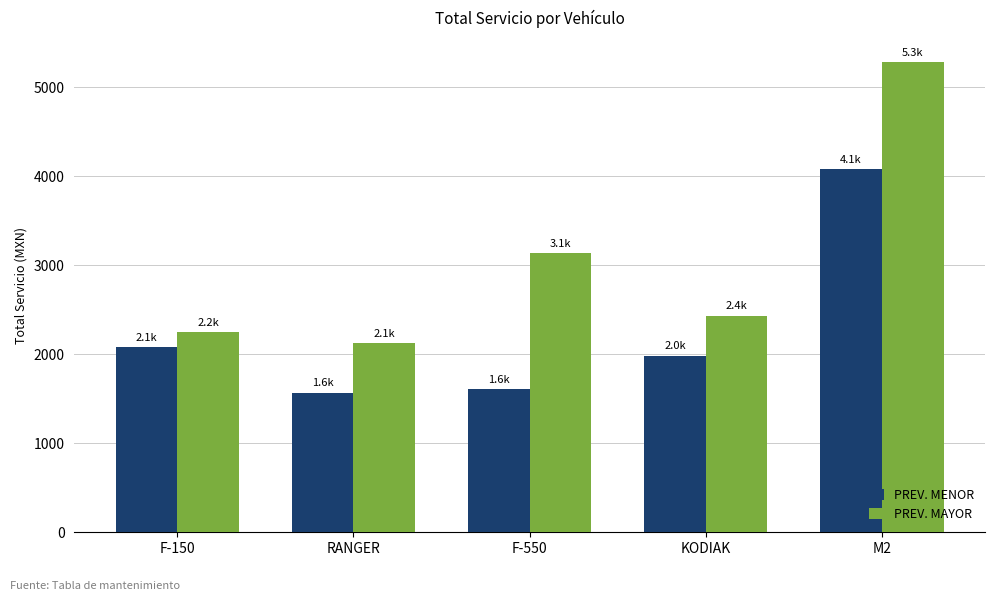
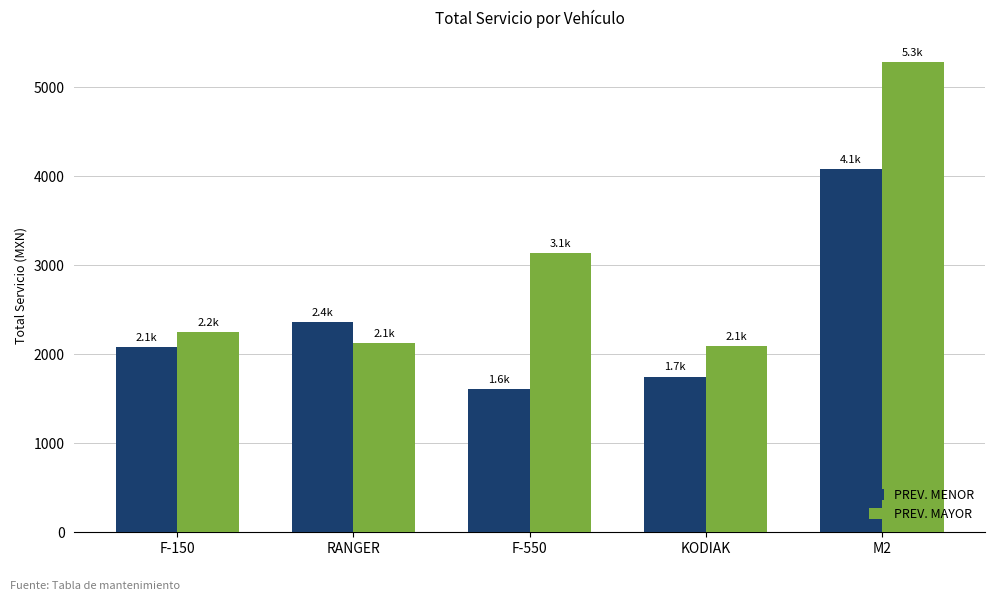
  {
    "PREV. MENOR": {
      "F-150": "2.1k",
-     "RANGER": "1.6k",
+     "RANGER": "2.4k",
      "F-550": "1.6k",
-     "KODIAK": "2.0k",
+     "KODIAK": "1.7k",
      "M2": "4.1k"
    },
    "PREV. MAYOR": {
      "F-150": "2.2k",
      "RANGER": "2.1k",
      "F-550": "3.1k",
-     "KODIAK": "2.4k",
+     "KODIAK": "2.1k",
      "M2": "5.3k"
    }
  }
